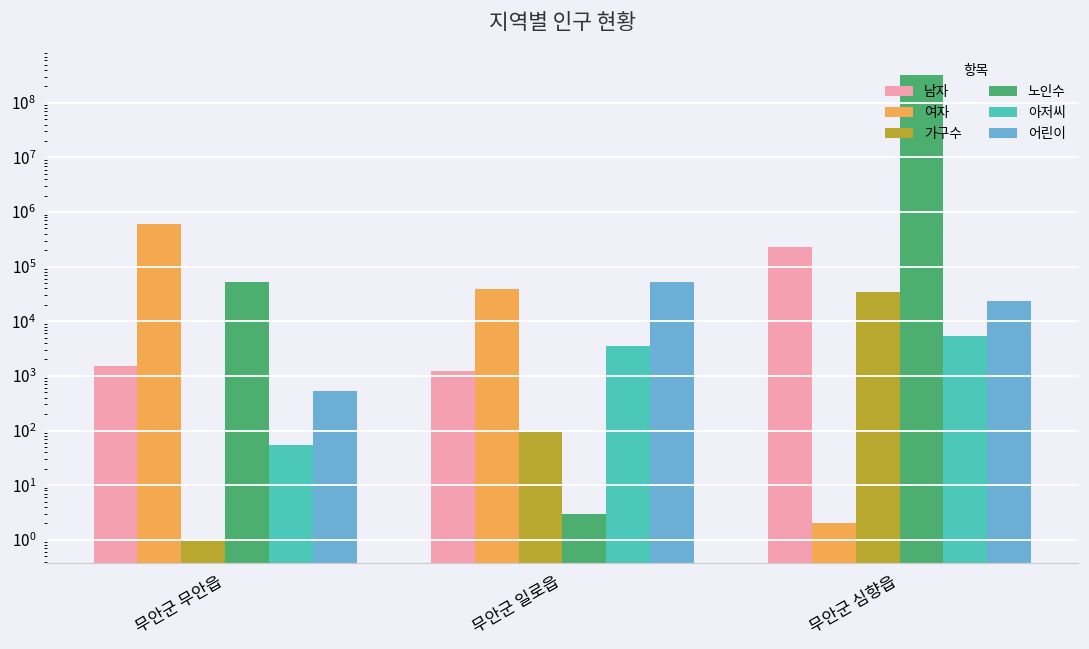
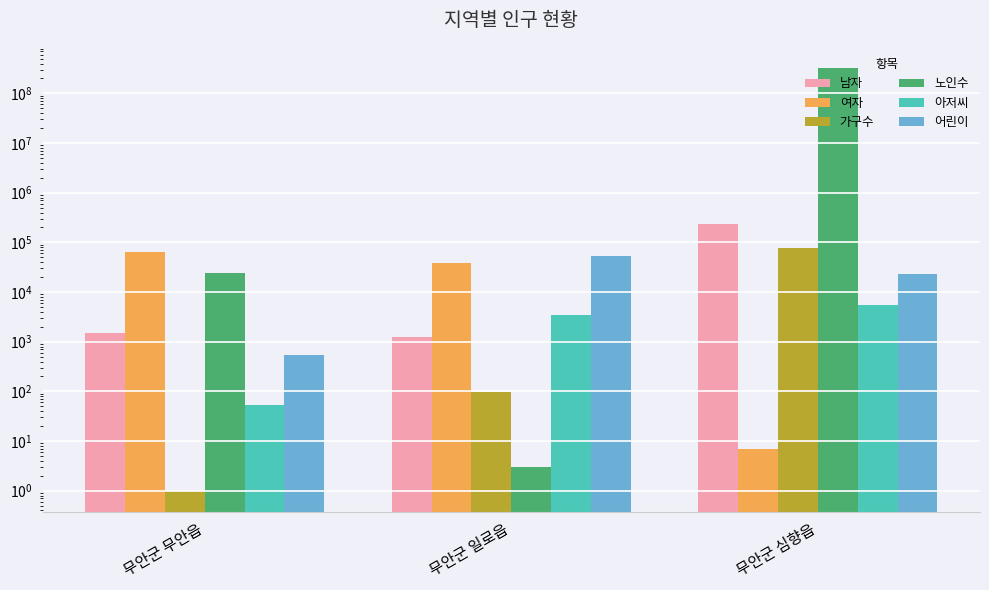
  {
    "남자": {
      "무안군 무안읍": 1500,
      "무안군 일로읍": 1200,
      "무안군 심향읍": 200000
    },
    "여자": {
-     "무안군 무안읍": 600000,
+     "무안군 무안읍": 60000,
      "무안군 일로읍": 40000,
-     "무안군 심향읍": 2
+     "무안군 심향읍": 7
    },
    "가구수": {
      "무안군 무안읍": 1,
      "무안군 일로읍": 100,
-     "무안군 심향읍": 30000
+     "무안군 심향읍": 80000
    },
    "노인수": {
-     "무안군 무안읍": 50000,
+     "무안군 무안읍": 20000,
      "무안군 일로읍": 3,
      "무안군 심향읍": 300000000
    }
  }
